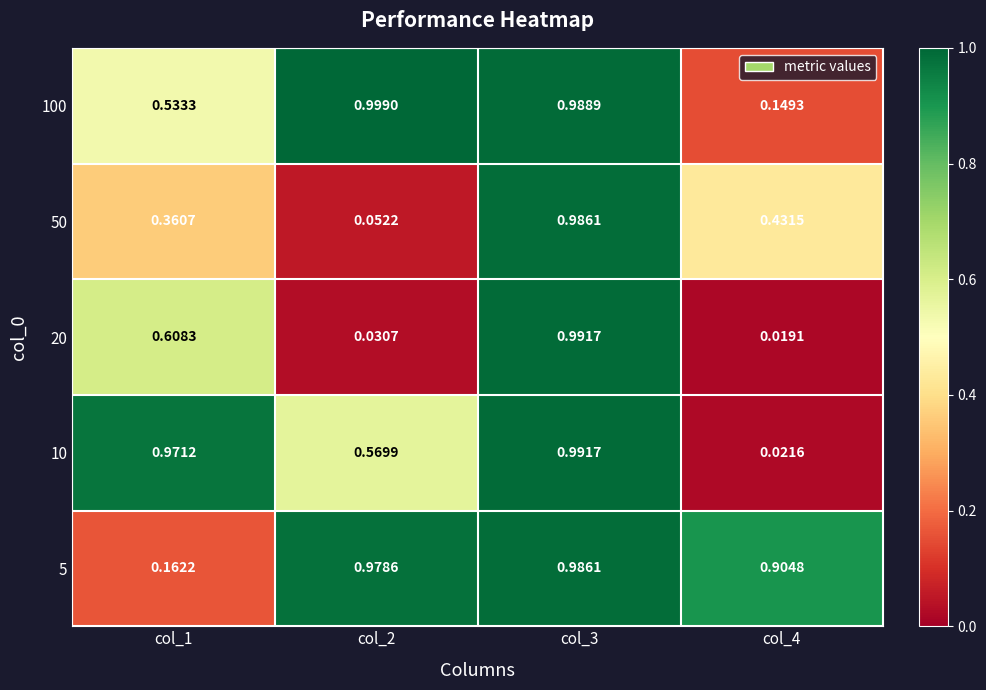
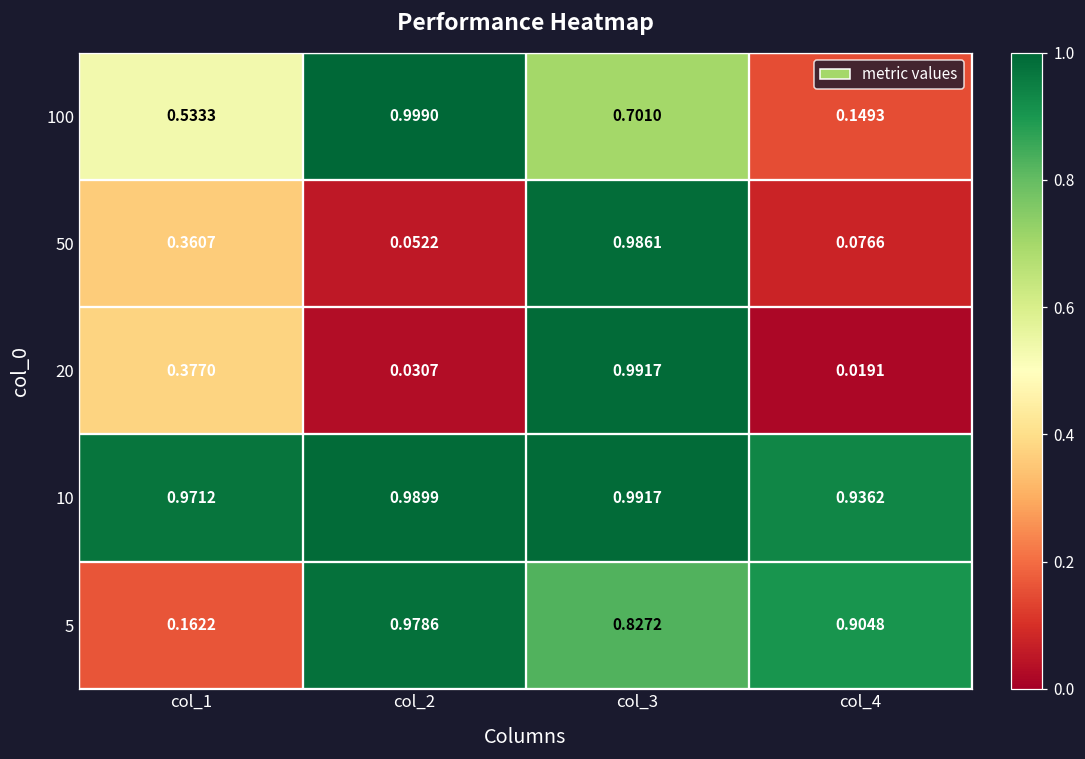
  {
    "100": {
      "col_1": 0.5333,
      "col_2": 0.9990,
-     "col_3": 0.9889,
+     "col_3": 0.7010,
      "col_4": 0.1493
    },
    "50": {
      "col_1": 0.3607,
      "col_2": 0.0522,
      "col_3": 0.9861,
-     "col_4": 0.4315
+     "col_4": 0.0766
    },
    "20": {
-     "col_1": 0.6083,
+     "col_1": 0.3770,
      "col_2": 0.0307,
      "col_3": 0.9917,
      "col_4": 0.0191
    },
    "10": {
      "col_1": 0.9712,
-     "col_2": 0.5699,
+     "col_2": 0.9899,
      "col_3": 0.9917,
-     "col_4": 0.0216
+     "col_4": 0.9362
    },
    "5": {
      "col_1": 0.1622,
      "col_2": 0.9786,
-     "col_3": 0.9861,
+     "col_3": 0.8272,
      "col_4": 0.9048
    }
  }
